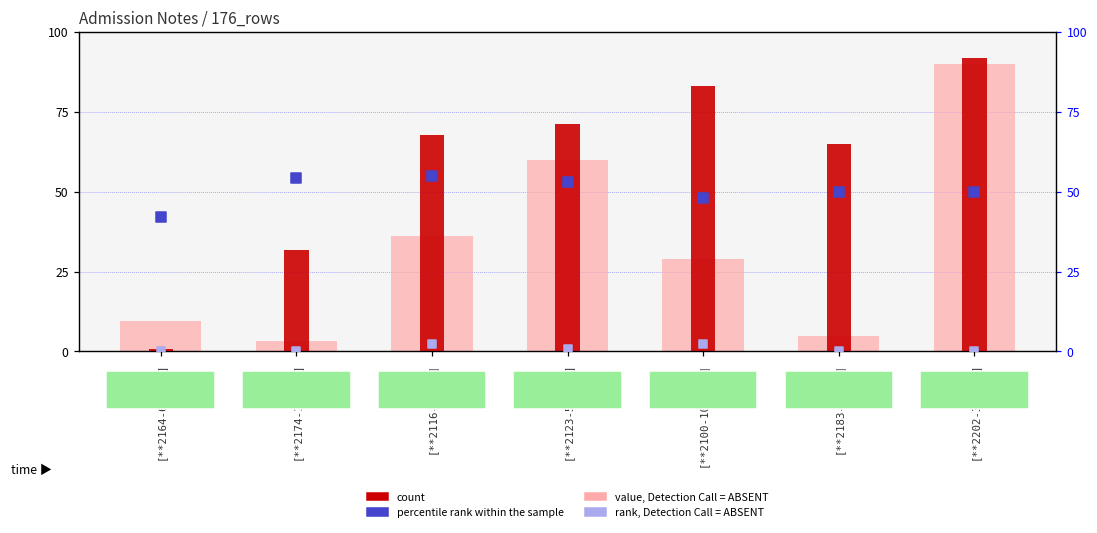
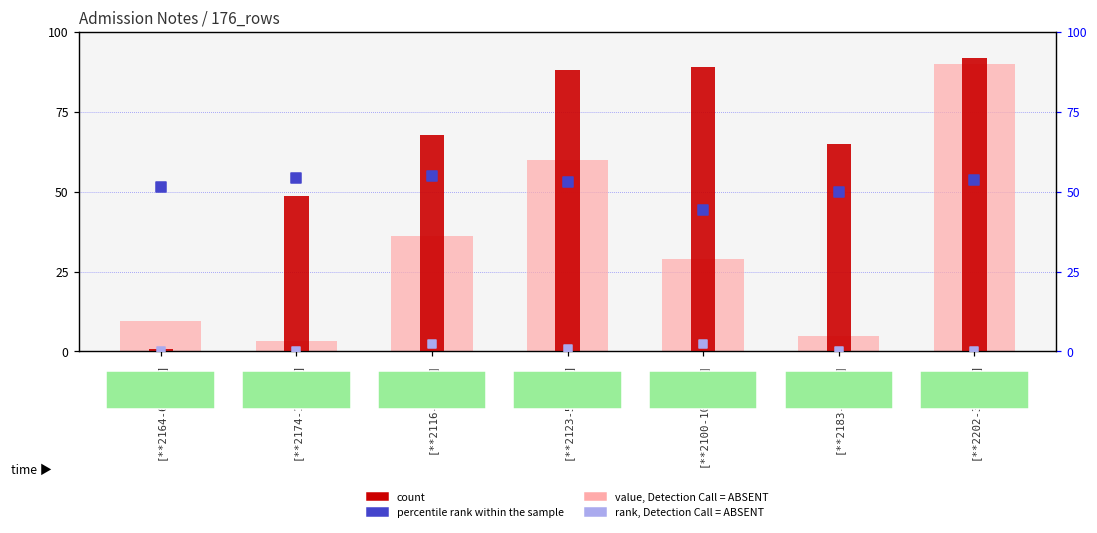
  {
    "value, Detection Call = ABSENT": {
      "[**2164-6-14**]": 10
    },
    "count": {
-     "[**2174-11-1**]": 32,
+     "[**2174-11-1**]": 49,
      "[**2116-1-8**]": 68,
-     "[**2123-5-16**]": 71,
-     "[**2100-10-26**]": 83,
+     "[**2123-5-16**]": 88,
+     "[**2100-10-26**]": 89,
      "[**2183-7-1**]": 65,
      "[**2202-3-22**]": 92
    },
    "percentile rank within the sample": {
-     "[**2164-6-14**]": 42,
-     "[**2100-10-26**]": 48,
-     "[**2202-3-22**]": 50
+     "[**2164-6-14**]": 52,
+     "[**2100-10-26**]": 44,
+     "[**2202-3-22**]": 54
    }
  }
